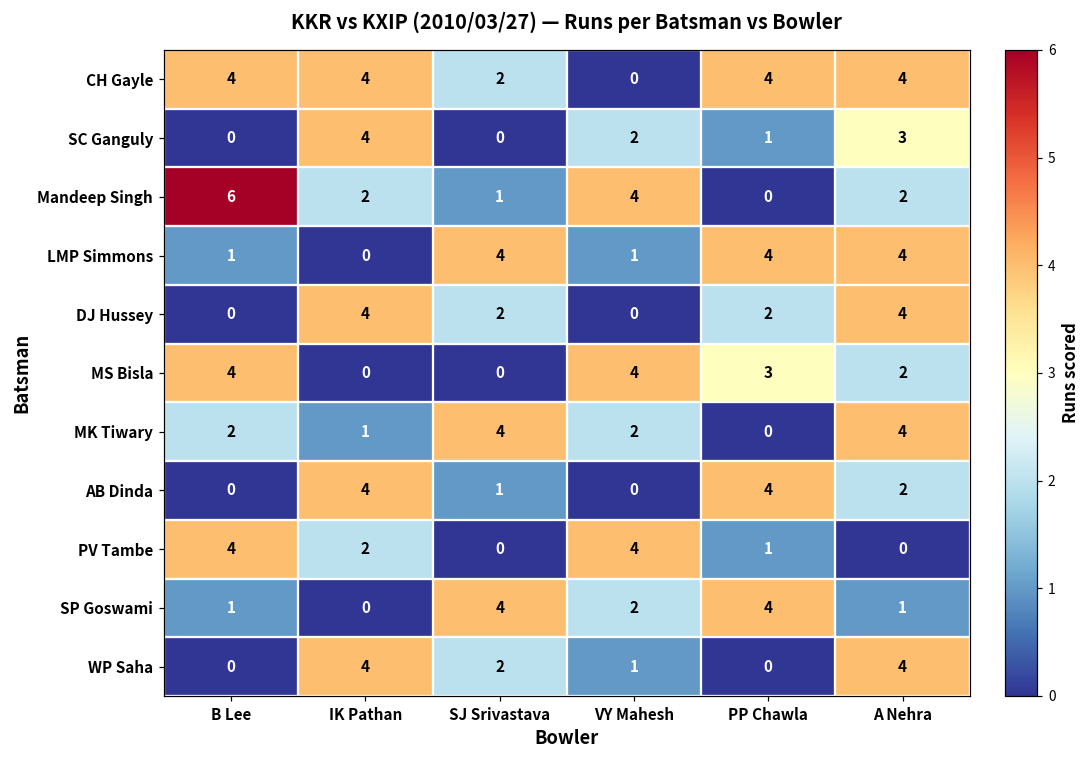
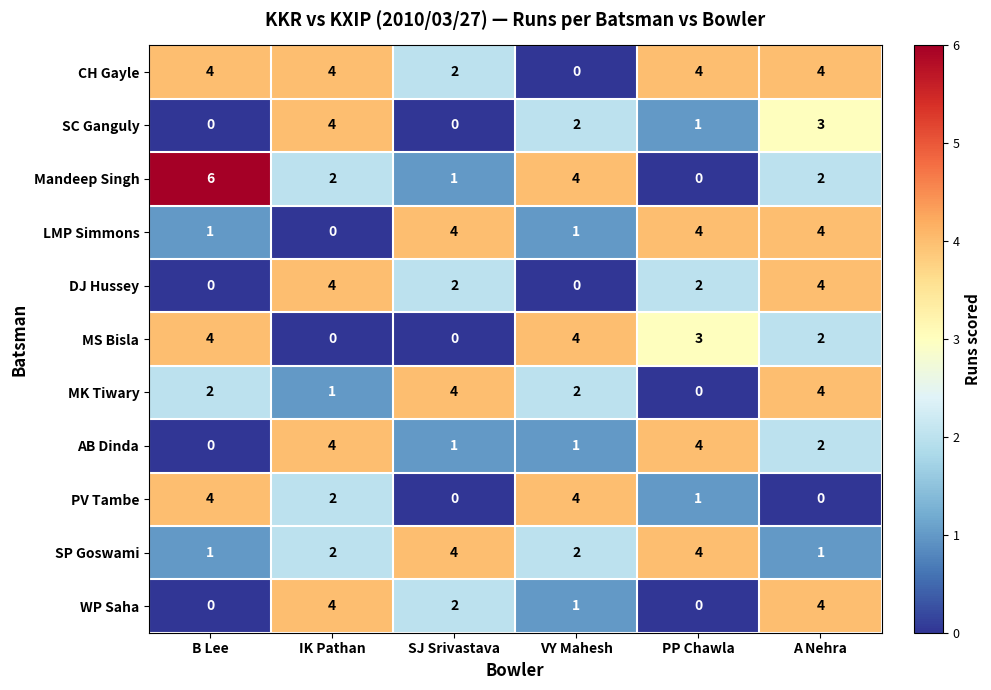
  {
    "CH Gayle": {
      "B Lee": 4,
      "IK Pathan": 4,
      "SJ Srivastava": 2,
      "VY Mahesh": 0,
      "PP Chawla": 4,
      "A Nehra": 4
    },
    "SC Ganguly": {
      "B Lee": 0,
      "IK Pathan": 4,
      "SJ Srivastava": 0,
      "VY Mahesh": 2,
      "PP Chawla": 1,
      "A Nehra": 3
    },
    "Mandeep Singh": {
      "B Lee": 6,
      "IK Pathan": 2,
      "SJ Srivastava": 1,
      "VY Mahesh": 4,
      "PP Chawla": 0,
      "A Nehra": 2
    },
    "LMP Simmons": {
      "B Lee": 1,
      "IK Pathan": 0,
      "SJ Srivastava": 4,
      "VY Mahesh": 1,
      "PP Chawla": 4,
      "A Nehra": 4
    },
    "DJ Hussey": {
      "B Lee": 0,
      "IK Pathan": 4,
      "SJ Srivastava": 2,
      "VY Mahesh": 0,
      "PP Chawla": 2,
      "A Nehra": 4
    },
    "MS Bisla": {
      "B Lee": 4,
      "IK Pathan": 0,
      "SJ Srivastava": 0,
      "VY Mahesh": 4,
      "PP Chawla": 3,
      "A Nehra": 2
    },
    "MK Tiwary": {
      "B Lee": 2,
      "IK Pathan": 1,
      "SJ Srivastava": 4,
      "VY Mahesh": 2,
      "PP Chawla": 0,
      "A Nehra": 4
    },
    "AB Dinda": {
      "B Lee": 0,
      "IK Pathan": 4,
      "SJ Srivastava": 1,
-     "VY Mahesh": 0,
+     "VY Mahesh": 1,
      "PP Chawla": 4,
      "A Nehra": 2
    },
    "PV Tambe": {
      "B Lee": 4,
      "IK Pathan": 2,
      "SJ Srivastava": 0,
      "VY Mahesh": 4,
      "PP Chawla": 1,
      "A Nehra": 0
    },
    "SP Goswami": {
      "B Lee": 1,
-     "IK Pathan": 0,
+     "IK Pathan": 2,
      "SJ Srivastava": 4,
      "VY Mahesh": 2,
      "PP Chawla": 4,
      "A Nehra": 1
    },
    "WP Saha": {
      "B Lee": 0,
      "IK Pathan": 4,
      "SJ Srivastava": 2,
      "VY Mahesh": 1,
      "PP Chawla": 0,
      "A Nehra": 4
    }
  }
